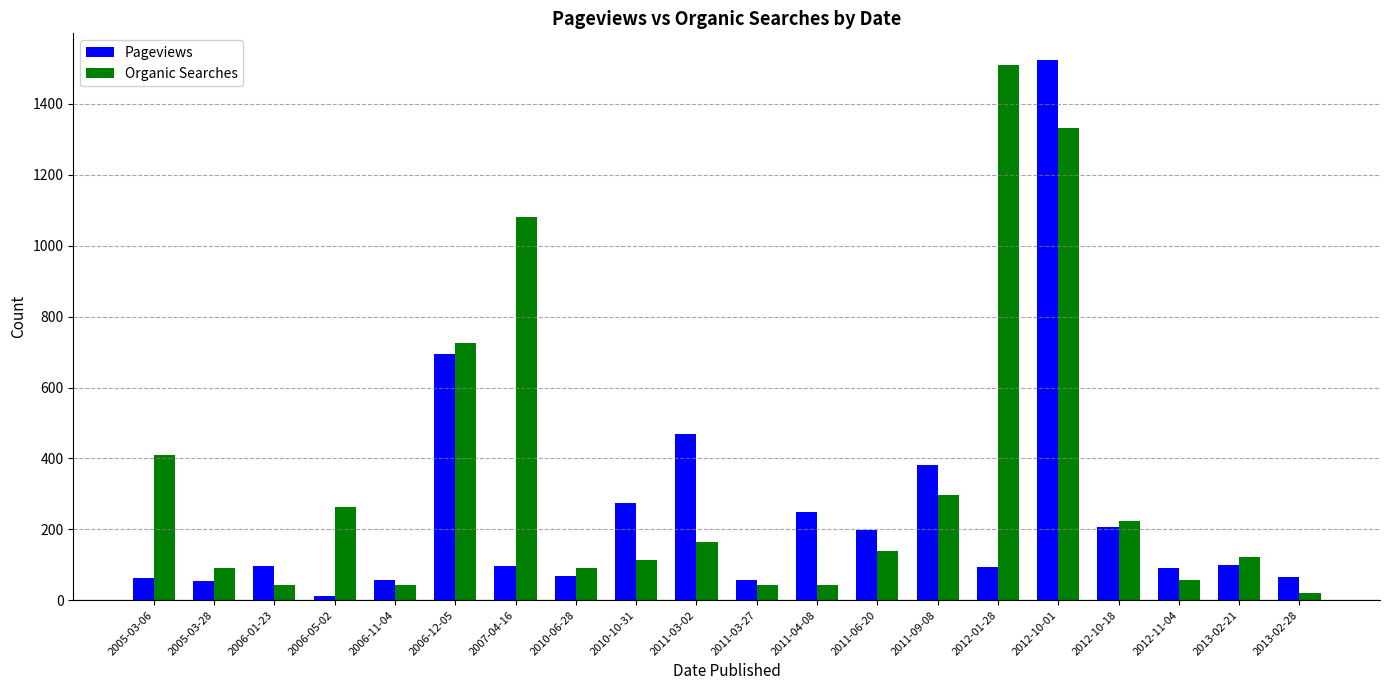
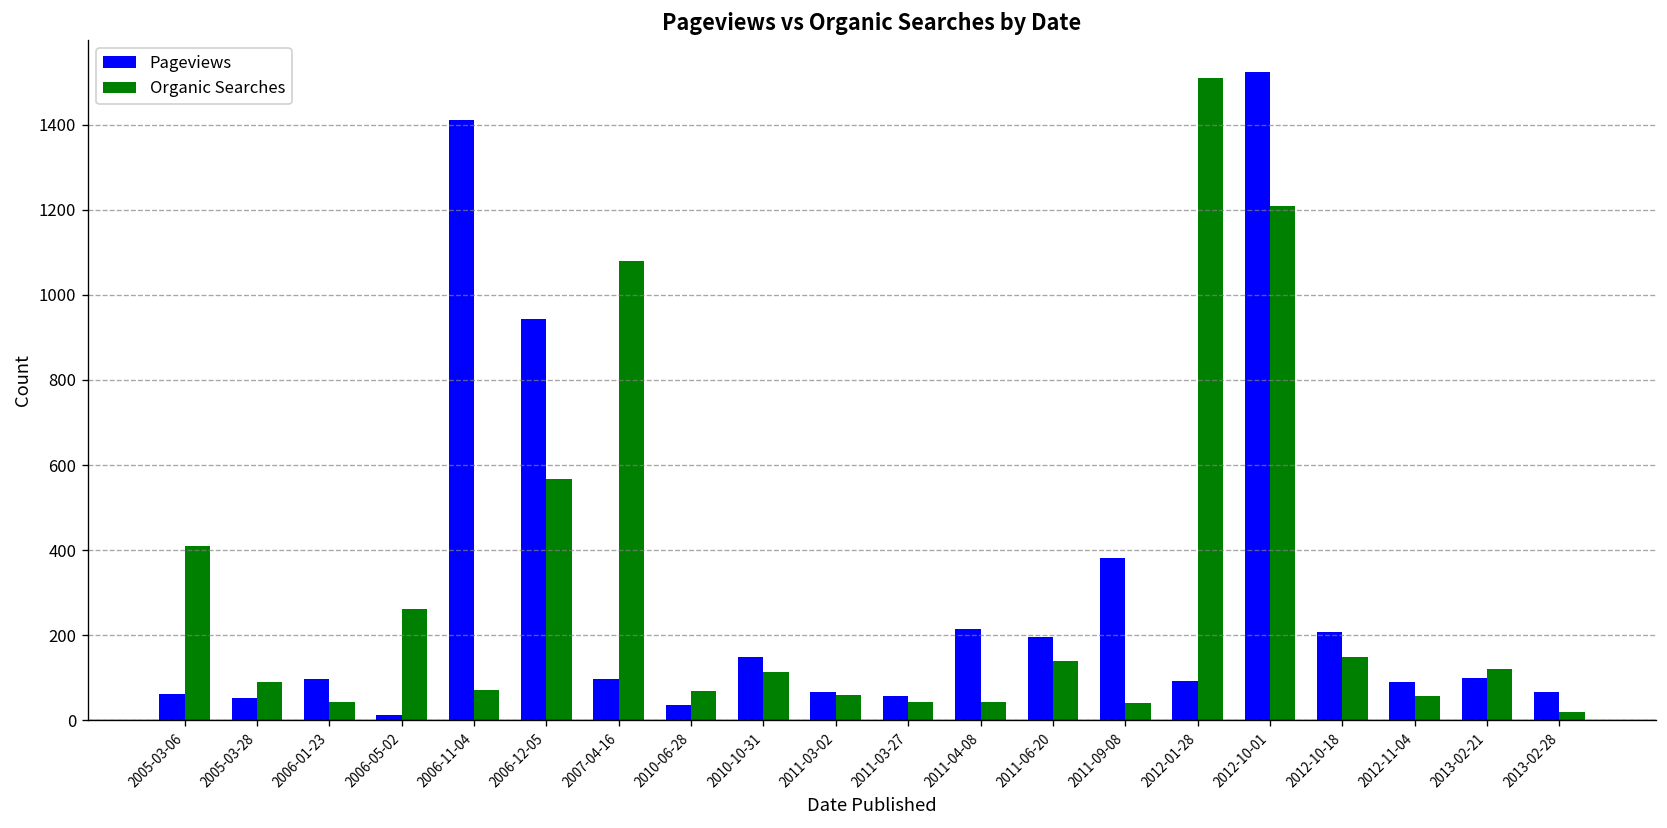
  {
    "Pageviews": {
      "2005-03-06": 60,
      "2005-03-28": 50,
      "2006-01-23": 100,
      "2006-05-02": 10,
-     "2006-11-04": 60,
-     "2006-12-05": 700,
+     "2006-11-04": 1410,
+     "2006-12-05": 940,
      "2007-04-16": 100,
-     "2010-06-28": 70,
-     "2010-10-31": 280,
-     "2011-03-02": 470,
+     "2010-06-28": 40,
+     "2010-10-31": 150,
+     "2011-03-02": 70,
      "2011-03-27": 60,
-     "2011-04-08": 250,
+     "2011-04-08": 220,
      "2011-06-20": 200,
      "2011-09-08": 380,
      "2012-01-28": 90,
      "2012-10-01": 1520,
      "2012-10-18": 210,
      "2012-11-04": 90,
      "2013-02-21": 100,
      "2013-02-28": 70
    },
    "Organic Searches": {
      "2005-03-06": 410,
      "2005-03-28": 90,
      "2006-01-23": 40,
      "2006-05-02": 260,
-     "2006-11-04": 40,
-     "2006-12-05": 730,
+     "2006-11-04": 70,
+     "2006-12-05": 570,
      "2007-04-16": 1080,
-     "2010-06-28": 90,
+     "2010-06-28": 70,
      "2010-10-31": 110,
-     "2011-03-02": 170,
+     "2011-03-02": 60,
      "2011-03-27": 40,
      "2011-04-08": 40,
      "2011-06-20": 140,
-     "2011-09-08": 300,
+     "2011-09-08": 40,
      "2012-01-28": 1510,
-     "2012-10-01": 1330,
-     "2012-10-18": 220,
+     "2012-10-01": 1210,
+     "2012-10-18": 150,
      "2012-11-04": 60,
      "2013-02-21": 120,
      "2013-02-28": 20
    }
  }
